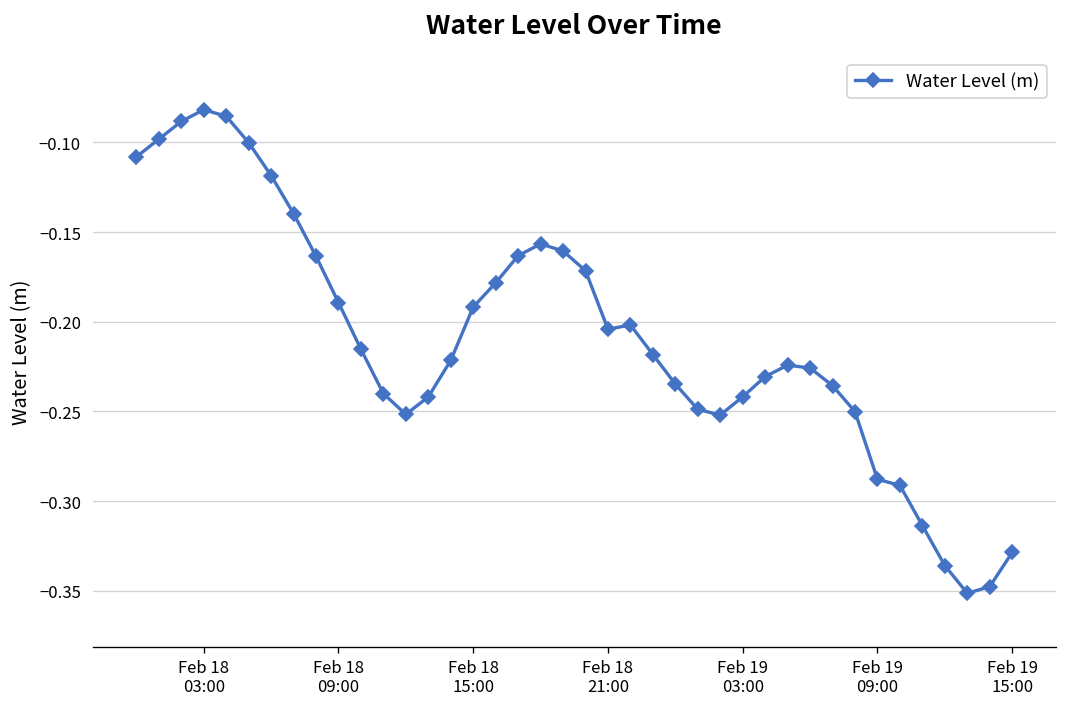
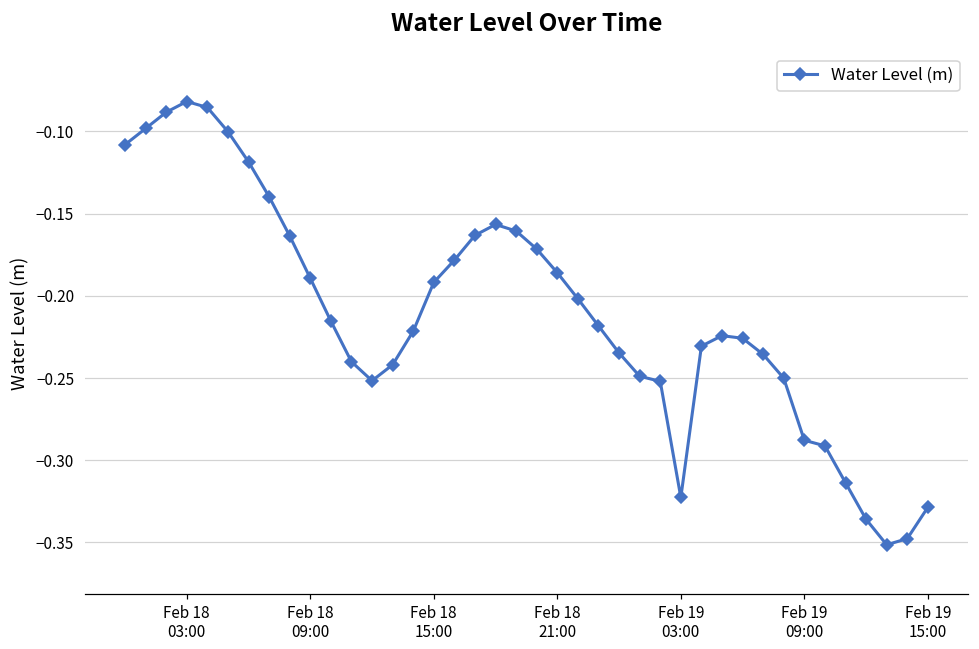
  {
    "Feb 18 03:00": -0.082,
    "Feb 18 09:00": -0.189,
    "Feb 18 15:00": -0.192,
-   "Feb 18 21:00": -0.204,
-   "Feb 19 03:00": -0.242,
+   "Feb 18 21:00": -0.186,
+   "Feb 19 03:00": -0.323,
    "Feb 19 09:00": -0.288,
    "Feb 19 15:00": -0.329
  }
